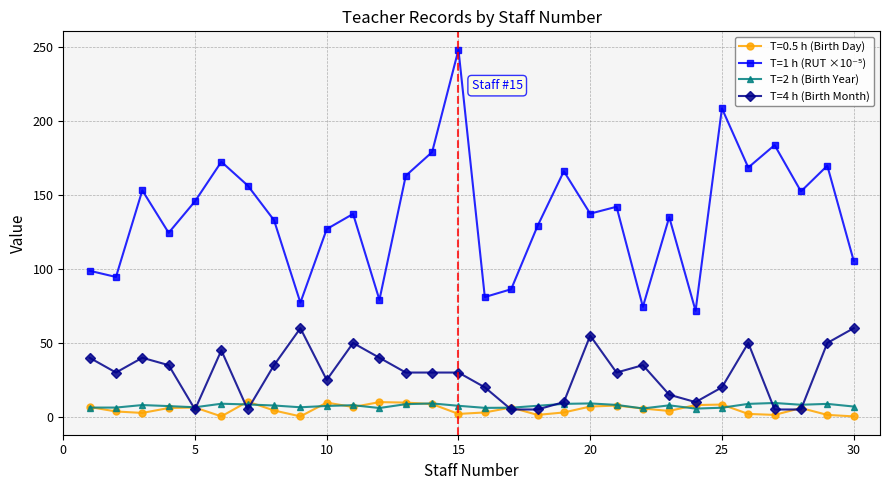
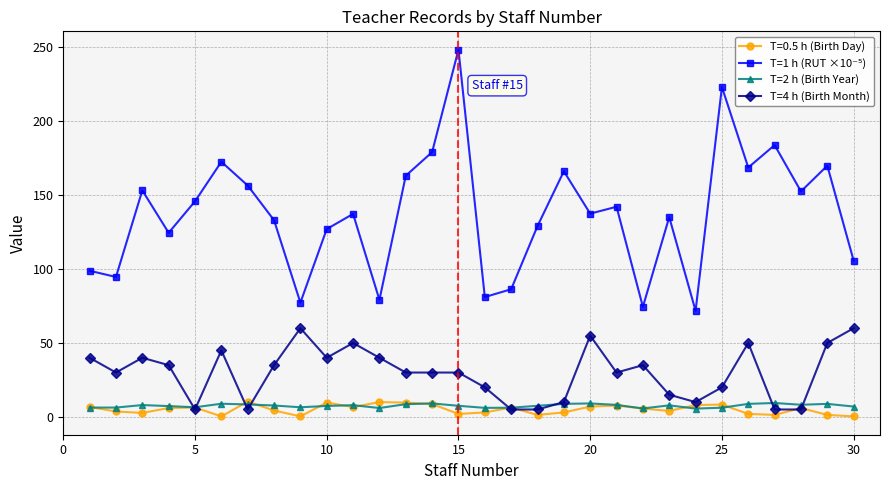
  {
    "T=0.5 h (Birth Day)": {
      "10": 10,
      "15": 2,
      "20": 7,
      "25": 8,
      "30": 0
    },
    "T=1 h (RUT ×10⁻⁵)": {
      "5": 146,
      "10": 127,
      "15": 248,
      "20": 138,
-     "25": 209,
+     "25": 223,
      "30": 106
    },
    "T=2 h (Birth Year)": {
      "10": 7,
      "15": 8,
      "20": 9,
      "25": 6,
      "30": 7
    },
    "T=4 h (Birth Month)": {
-     "10": 25,
+     "10": 40,
      "15": 30,
      "20": 55,
      "25": 20,
      "30": 60
    }
  }
